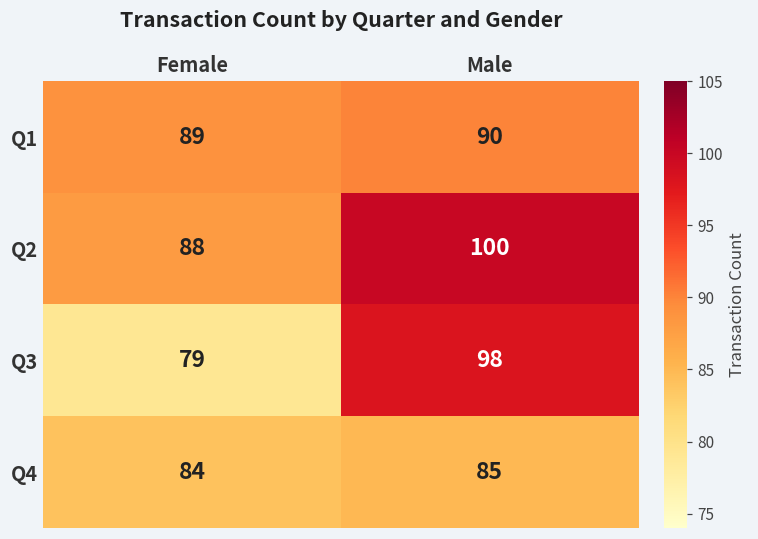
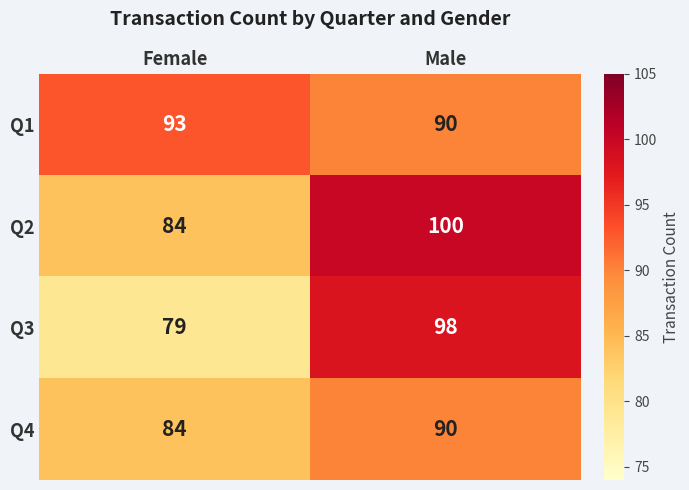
  {
    "Q1": {
-     "Female": 89,
+     "Female": 93,
      "Male": 90
    },
    "Q2": {
-     "Female": 88,
+     "Female": 84,
      "Male": 100
    },
    "Q3": {
      "Female": 79,
      "Male": 98
    },
    "Q4": {
      "Female": 84,
-     "Male": 85
+     "Male": 90
    }
  }
